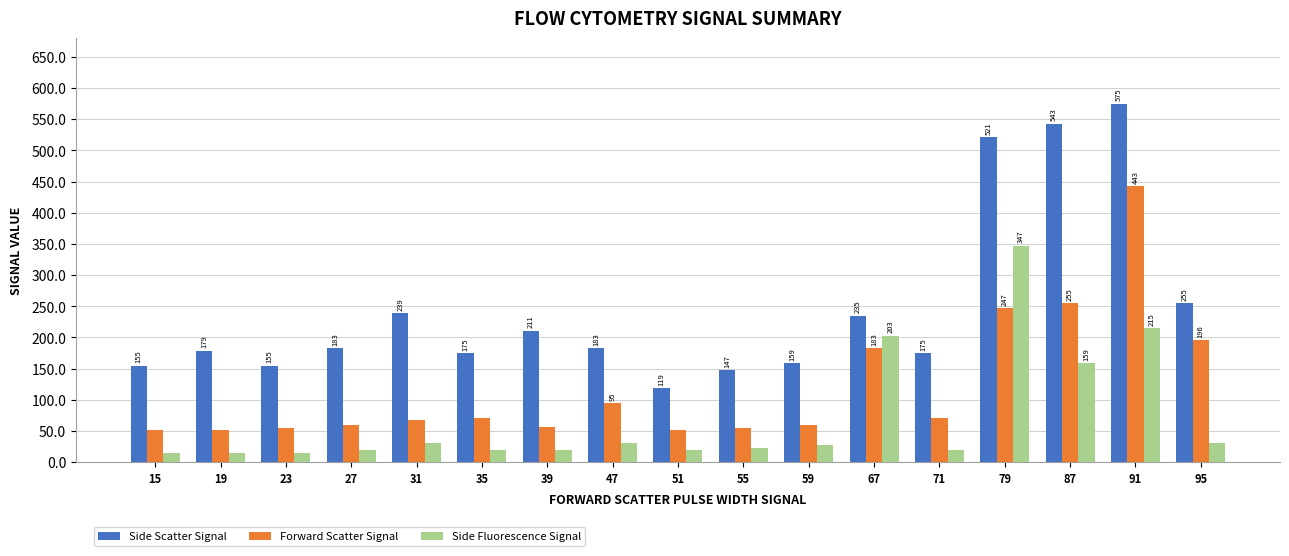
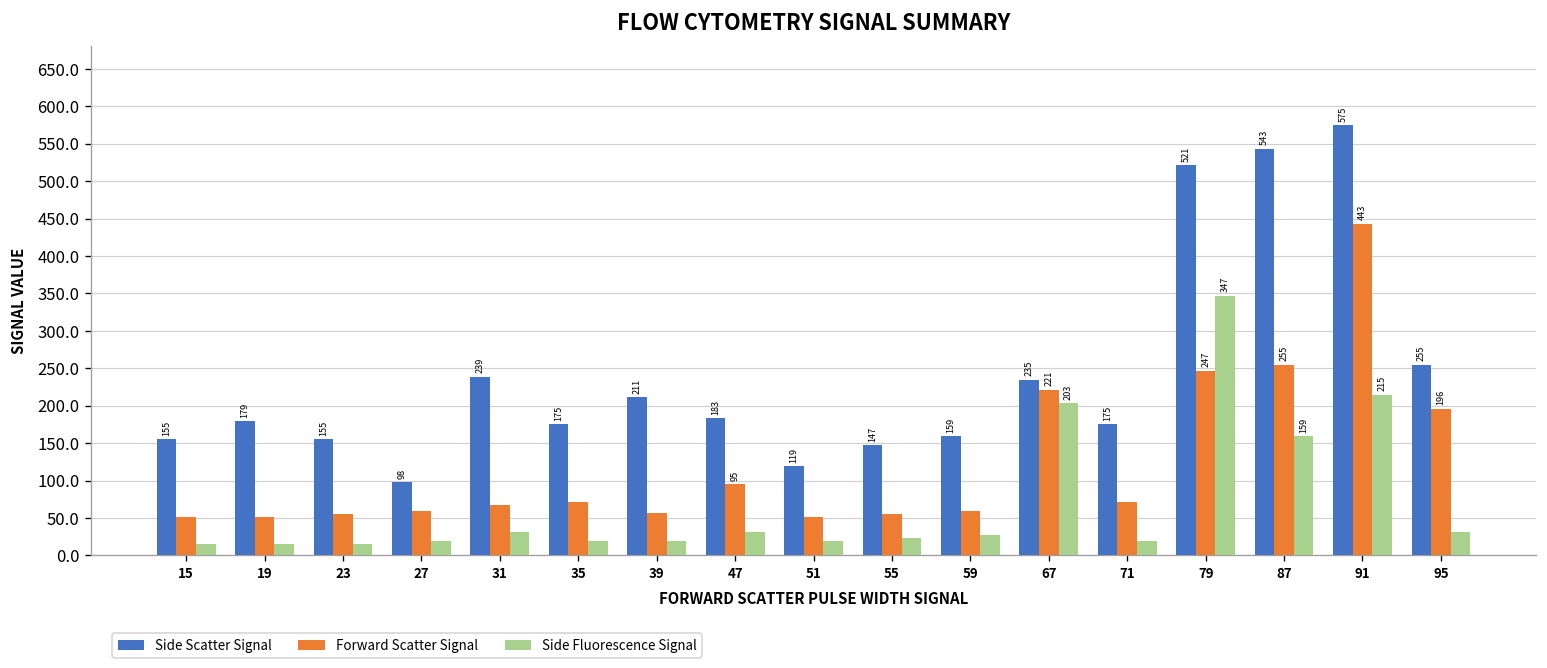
  {
    "Side Scatter Signal": {
      "15": 155,
      "19": 179,
      "23": 155,
-     "27": 183,
+     "27": 98,
      "31": 239,
      "35": 175,
      "39": 211,
      "47": 183,
      "51": 119,
      "55": 147,
      "59": 159,
      "67": 235,
      "71": 175,
      "79": 521,
      "87": 543,
      "91": 575,
      "95": 255
    },
    "Forward Scatter Signal": {
      "47": 95,
-     "67": 183,
+     "67": 221,
      "79": 247,
      "87": 255,
      "91": 443,
      "95": 196
    },
    "Side Fluorescence Signal": {
      "67": 203,
      "79": 347,
      "87": 159,
      "91": 215
    }
  }
